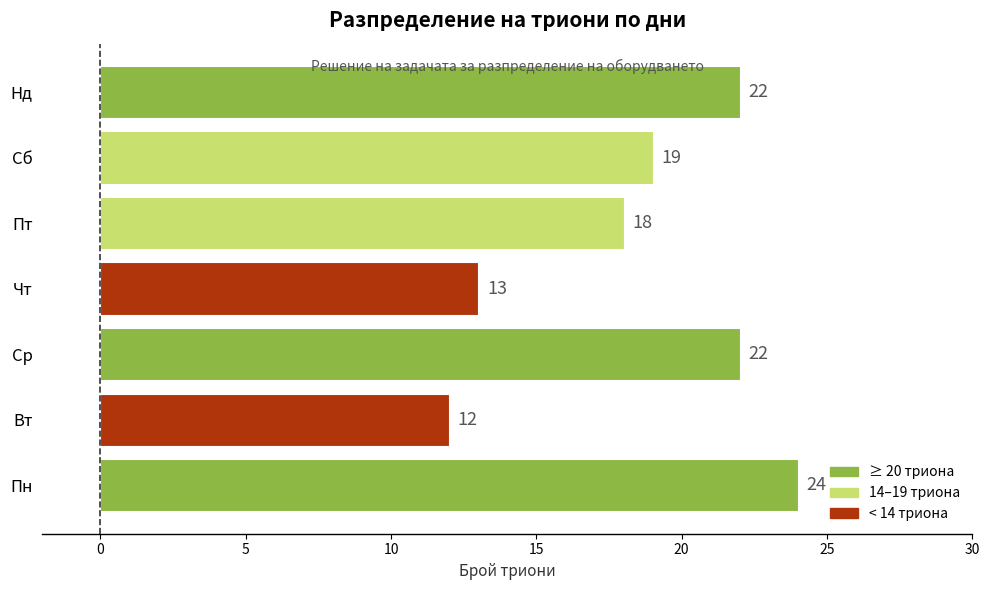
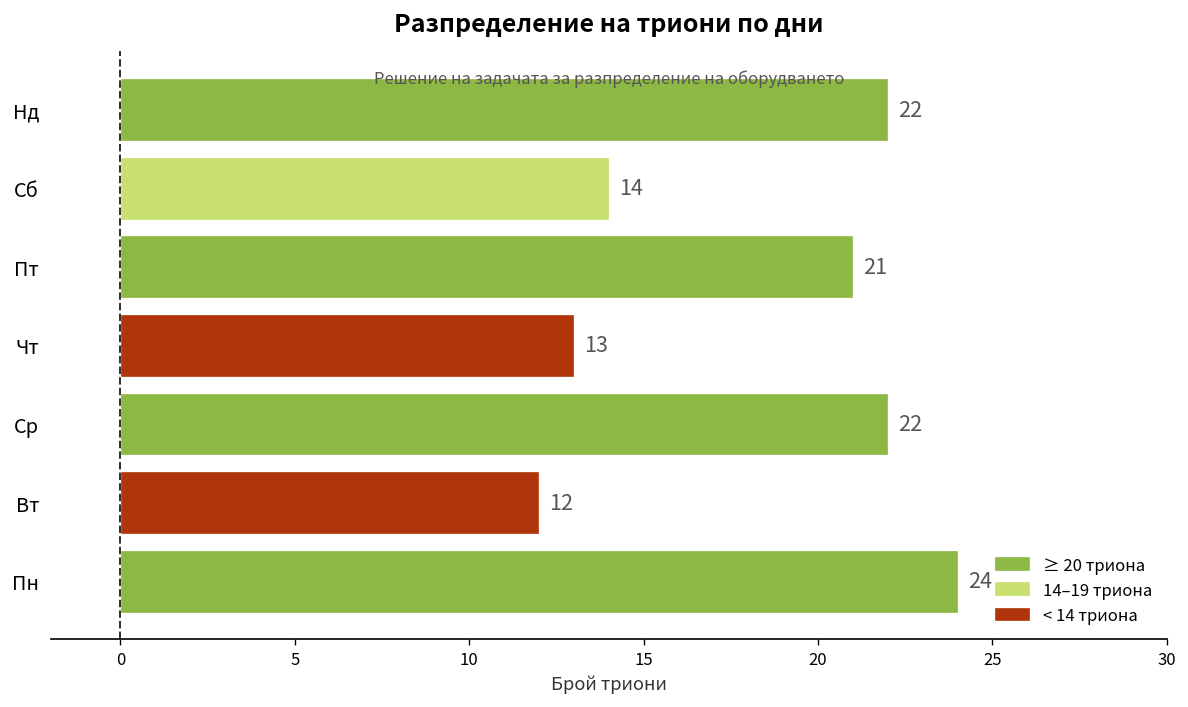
  {
    "Нд": 22,
-   "Сб": 19,
-   "Пт": 18,
+   "Сб": 14,
+   "Пт": 21,
    "Чт": 13,
    "Ср": 22,
    "Вт": 12,
    "Пн": 24
  }
